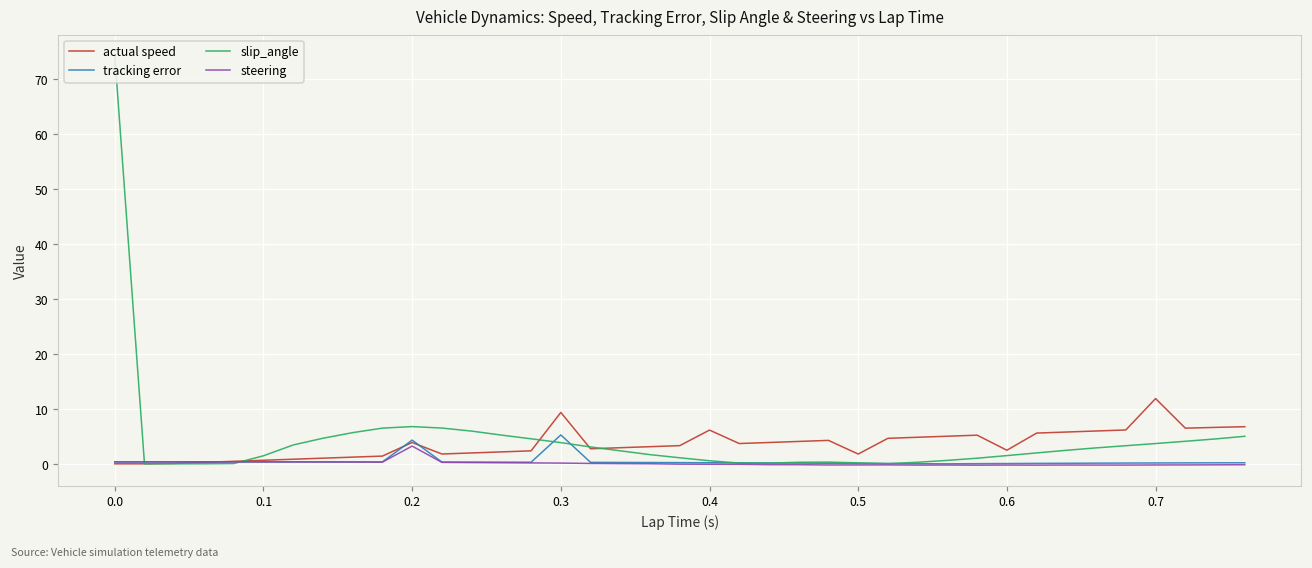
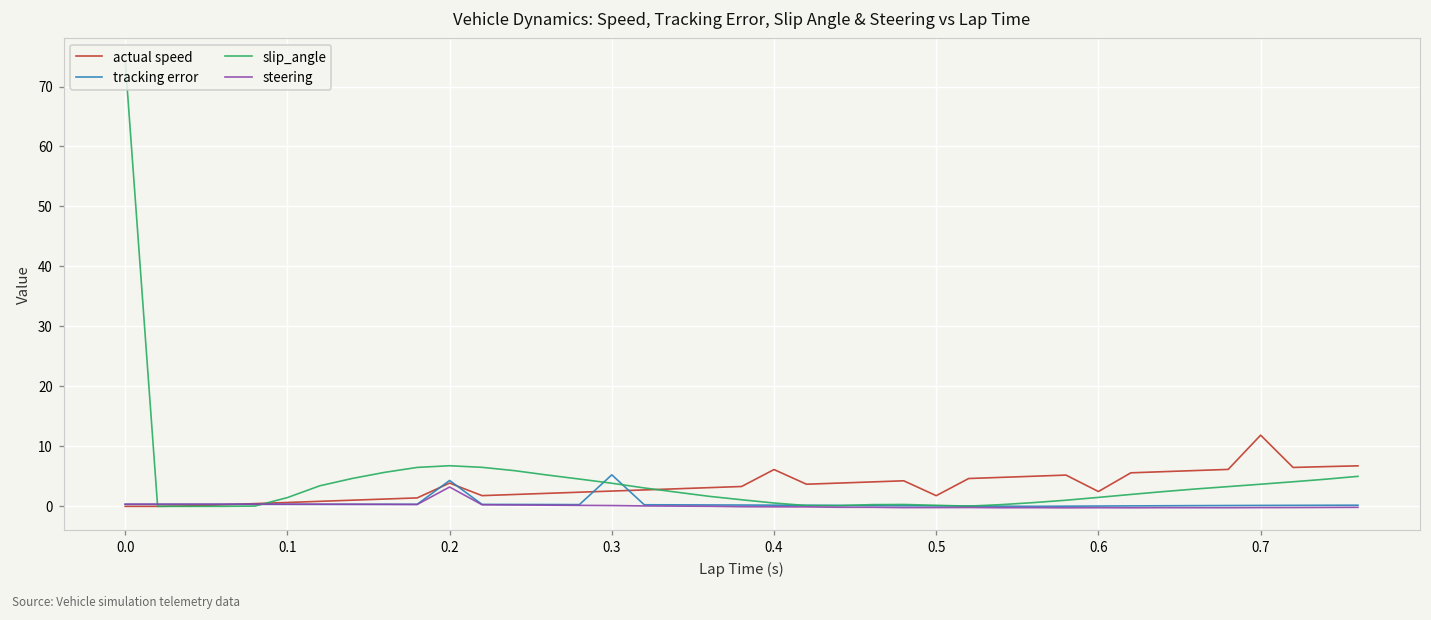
  {
    "actual speed": {
-     "0.3": 9,
+     "0.3": 3,
      "0.4": 6,
      "0.5": 2,
      "0.6": 2,
      "0.7": 12
    },
    "tracking error": {
      "0.3": 5
    },
    "slip_angle": {
      "0.1": 1,
      "0.2": 7,
      "0.3": 4,
      "0.6": 1,
      "0.7": 4
    },
    "steering": {
      "0.2": 3,
      "0.3": 0
    }
  }
